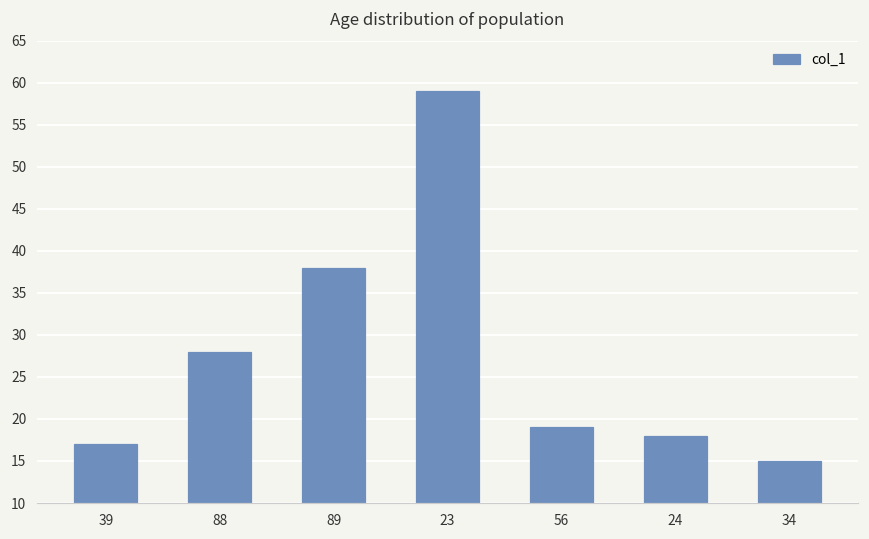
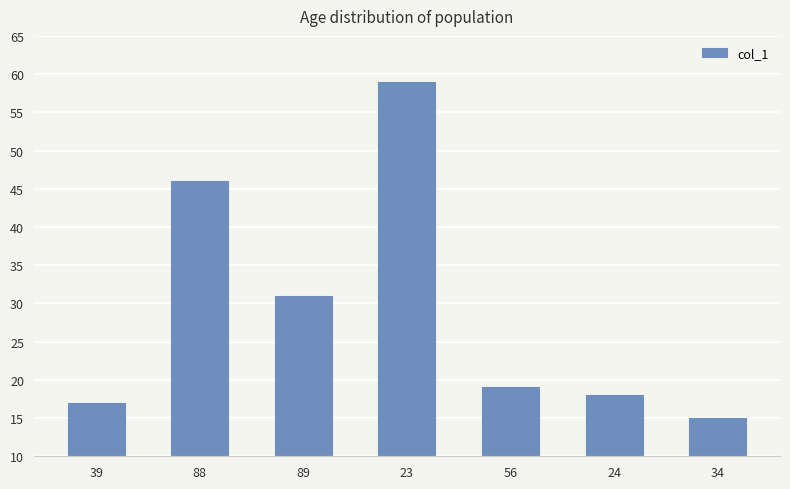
  {
    "39": 17,
-   "88": 28,
-   "89": 38,
+   "88": 46,
+   "89": 31,
    "23": 59,
    "56": 19,
    "24": 18,
    "34": 15
  }
